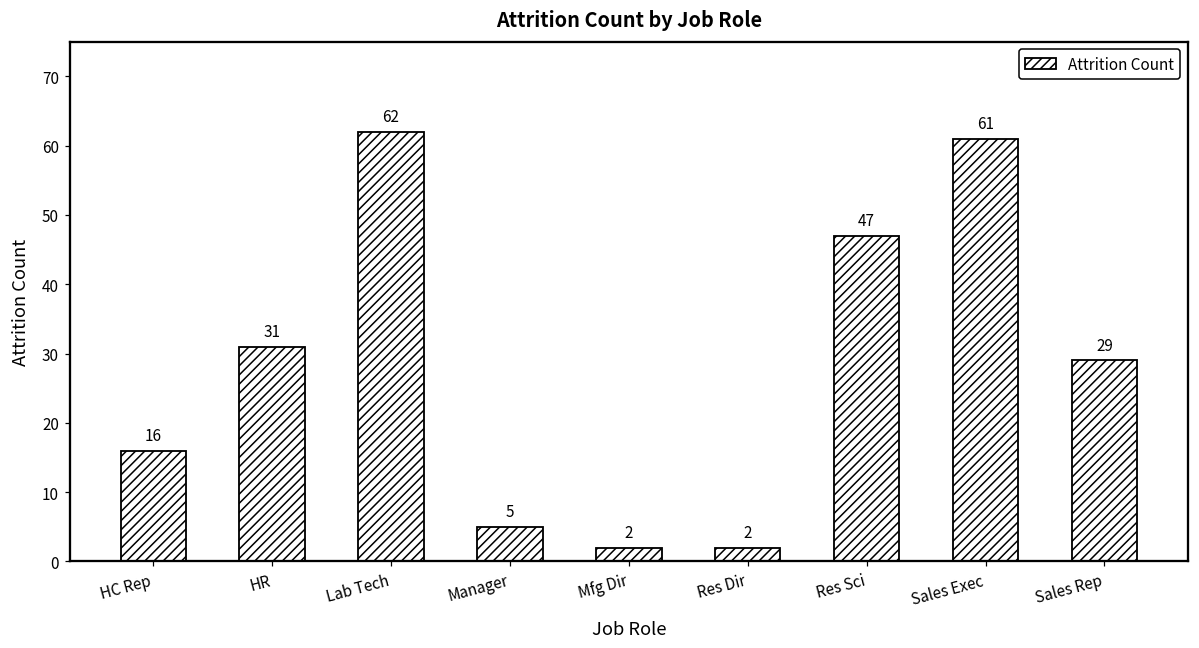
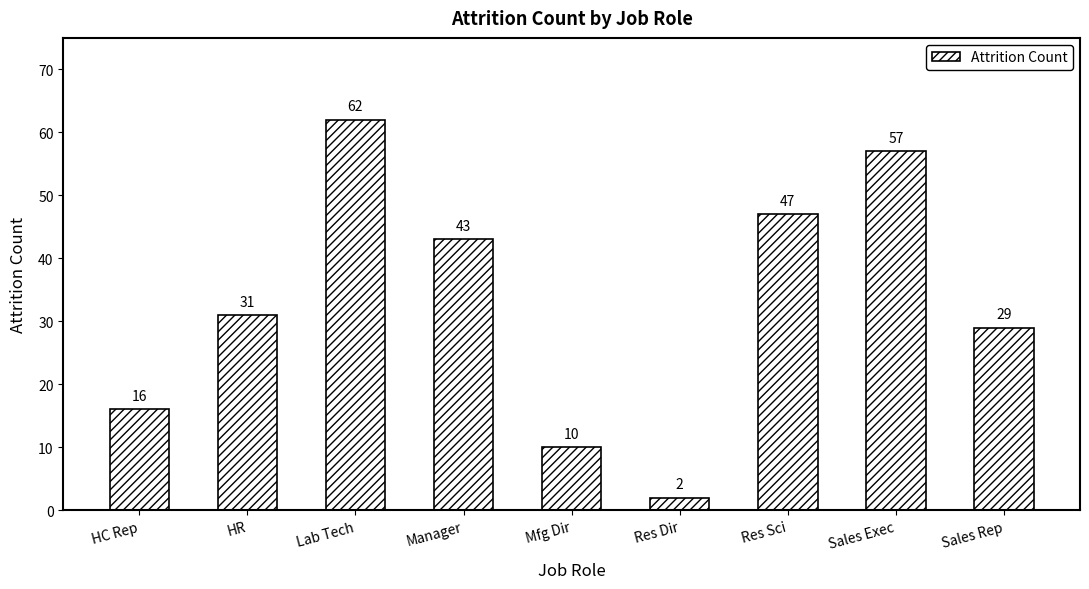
  {
    "HC Rep": 16,
    "HR": 31,
    "Lab Tech": 62,
-   "Manager": 5,
-   "Mfg Dir": 2,
+   "Manager": 43,
+   "Mfg Dir": 10,
    "Res Dir": 2,
    "Res Sci": 47,
-   "Sales Exec": 61,
+   "Sales Exec": 57,
    "Sales Rep": 29
  }
